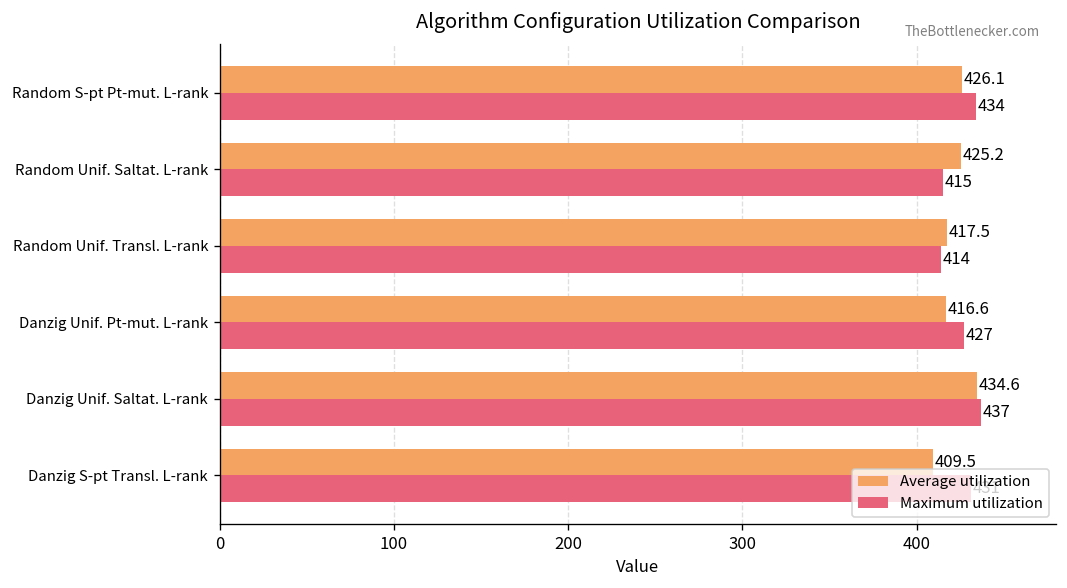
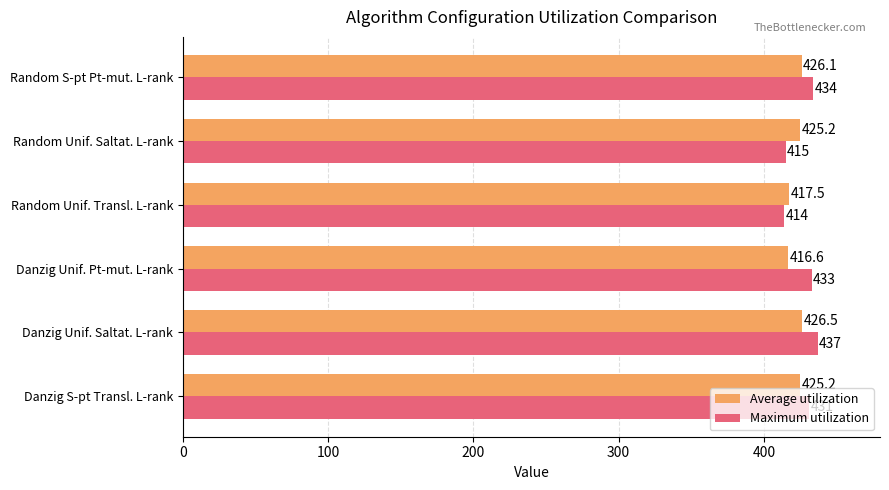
  {
    "Average utilization": {
      "Random S-pt Pt-mut. L-rank": 426.1,
      "Random Unif. Saltat. L-rank": 425.2,
      "Random Unif. Transl. L-rank": 417.5,
      "Danzig Unif. Pt-mut. L-rank": 416.6,
-     "Danzig Unif. Saltat. L-rank": 434.6,
-     "Danzig S-pt Transl. L-rank": 410
+     "Danzig Unif. Saltat. L-rank": 426.5,
+     "Danzig S-pt Transl. L-rank": 425
    },
    "Maximum utilization": {
      "Random S-pt Pt-mut. L-rank": 434,
      "Random Unif. Saltat. L-rank": 415,
      "Random Unif. Transl. L-rank": 414,
-     "Danzig Unif. Pt-mut. L-rank": 427,
+     "Danzig Unif. Pt-mut. L-rank": 433,
      "Danzig Unif. Saltat. L-rank": 437
    }
  }
